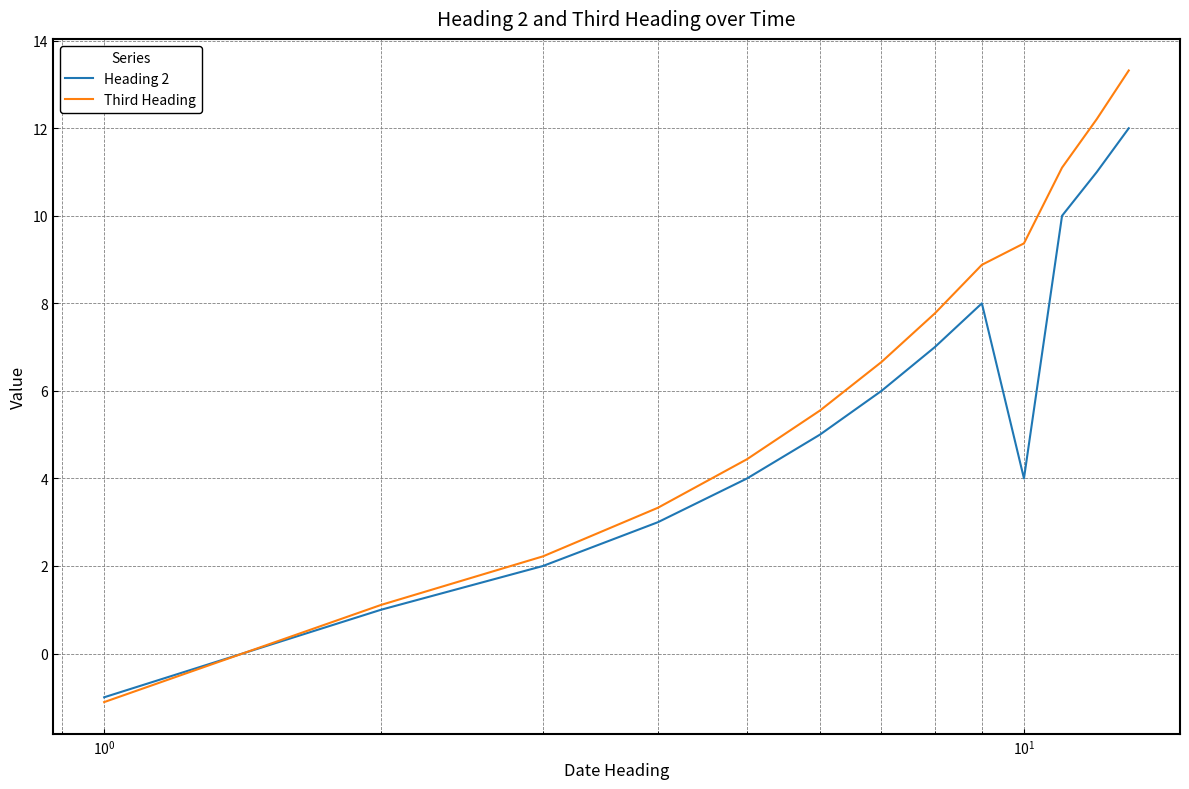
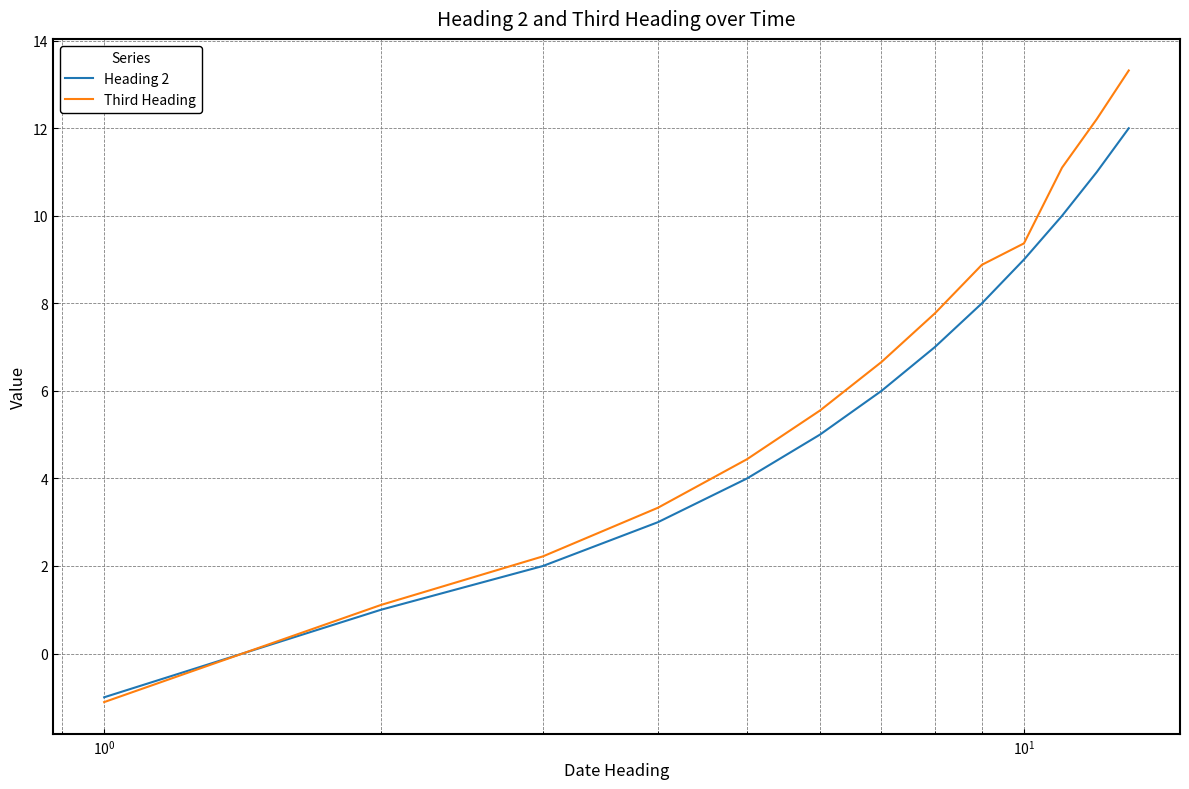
  {
    "Heading 2": {
      "10^0": -1,
-     "10^1": 4
+     "10^1": 9
    },
    "Third Heading": {
      "10^0": -1.1,
      "10^1": 9.4
    }
  }
